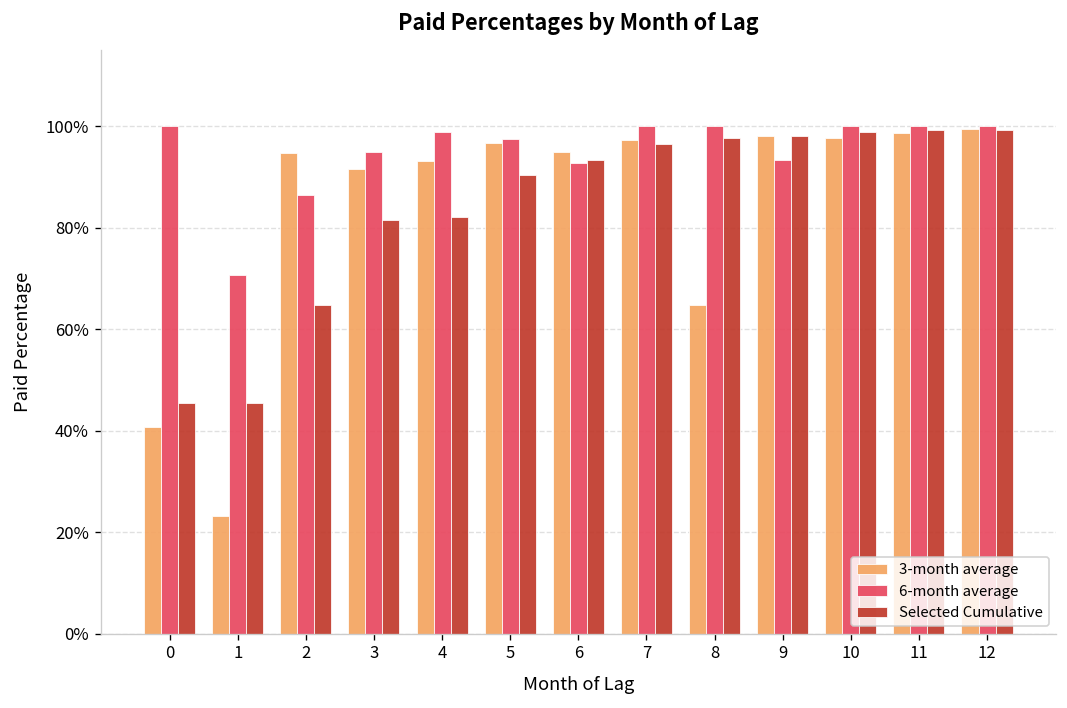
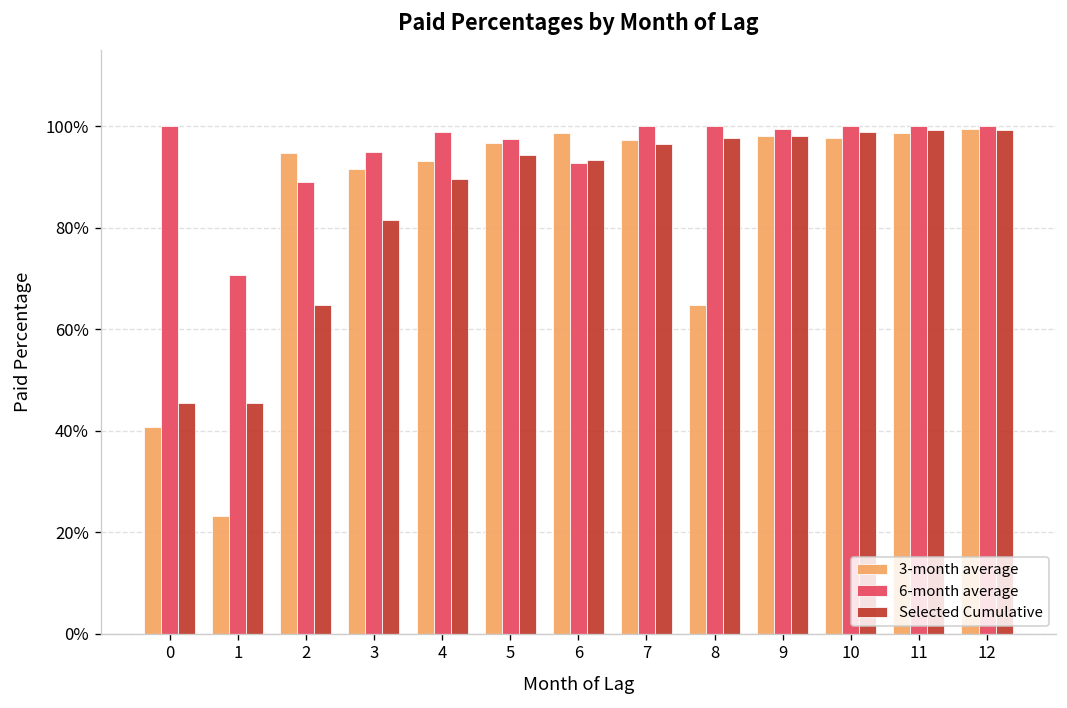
  {
    "3-month average": {
      "0": "41%",
      "1": "23%",
      "2": "95%",
      "3": "92%",
      "4": "93%",
      "5": "97%",
-     "6": "95%",
+     "6": "99%",
      "7": "97%",
      "8": "65%",
      "9": "98%",
      "10": "98%",
      "11": "99%",
      "12": "99%"
    },
    "6-month average": {
      "0": "100%",
      "1": "71%",
-     "2": "86%",
+     "2": "89%",
      "3": "95%",
      "4": "99%",
      "5": "97%",
      "6": "93%",
      "7": "100%",
      "8": "100%",
-     "9": "93%",
+     "9": "99%",
      "10": "100%",
      "11": "100%",
      "12": "100%"
    },
    "Selected Cumulative": {
      "0": "45%",
      "1": "45%",
      "2": "65%",
      "3": "82%",
-     "4": "82%",
-     "5": "90%",
+     "4": "90%",
+     "5": "94%",
      "6": "93%",
      "7": "96%",
      "8": "98%",
      "9": "98%",
      "10": "99%",
      "11": "99%",
      "12": "99%"
    }
  }
